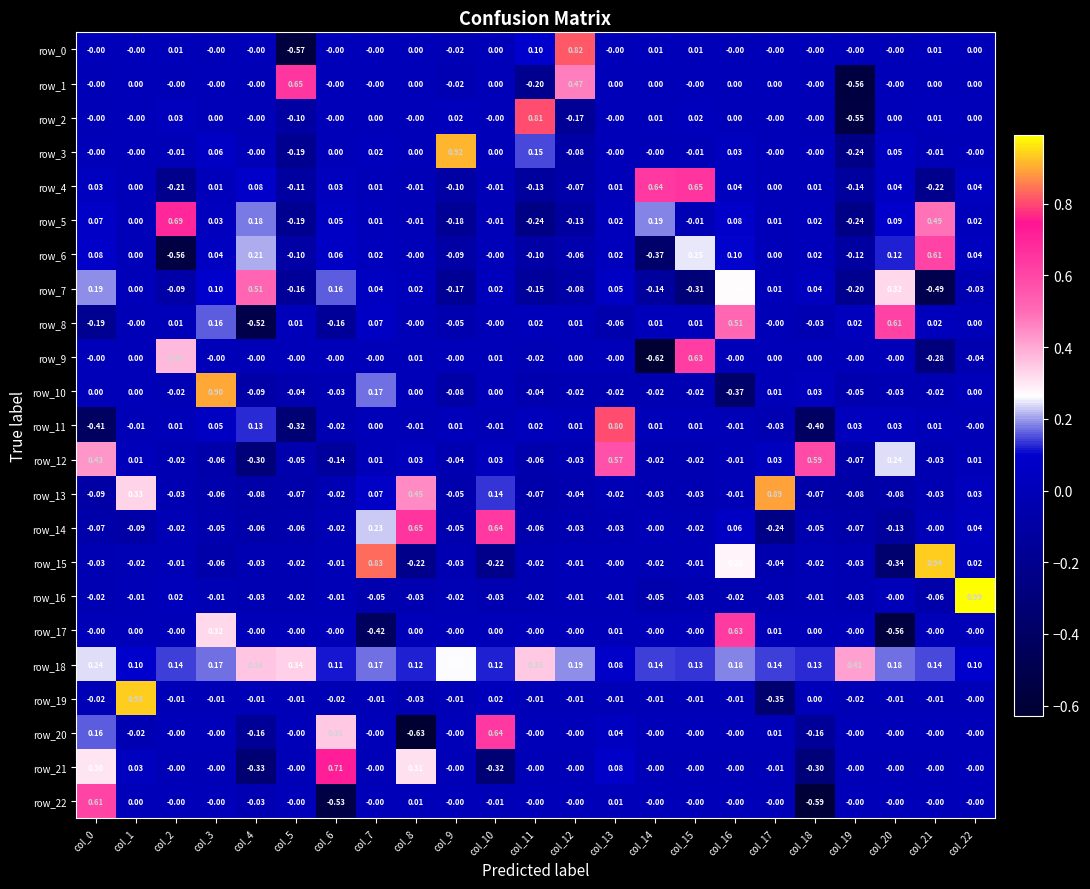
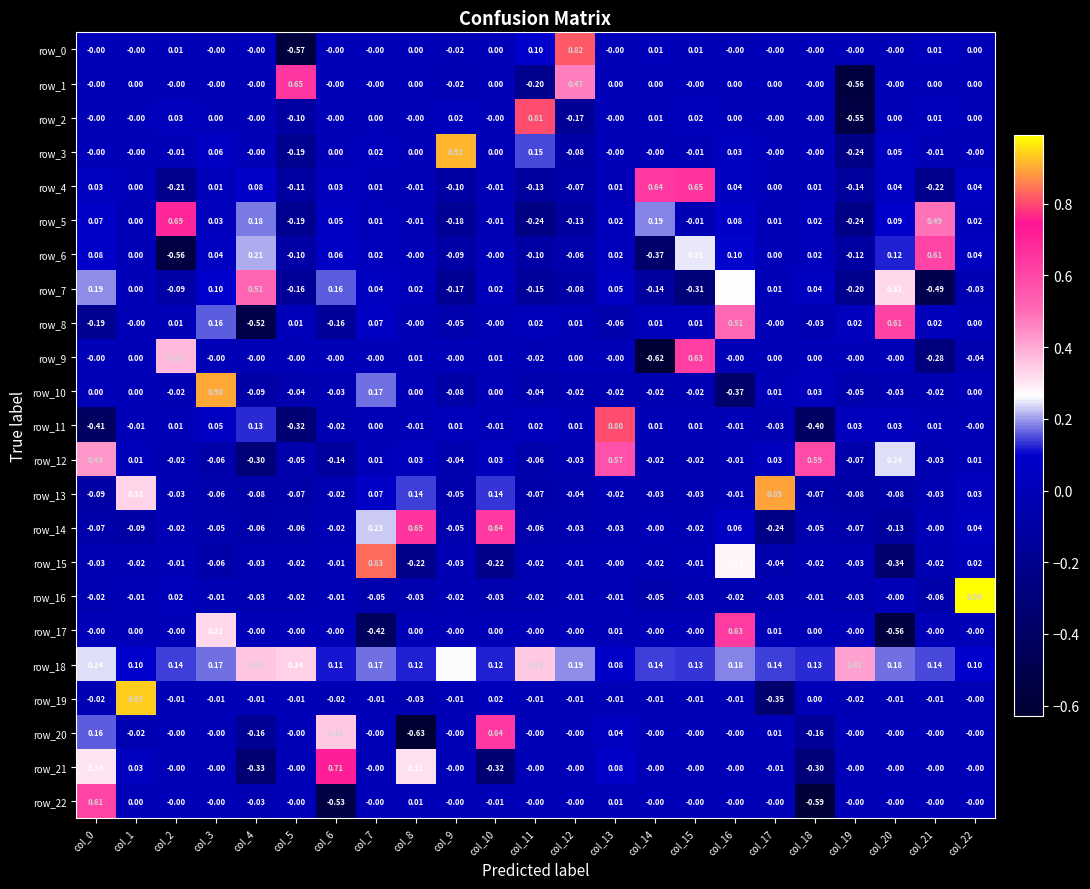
  {
    "row_13": {
      "col_0": -0.09,
      "col_2": -0.03,
      "col_3": -0.06,
      "col_4": -0.08,
      "col_5": -0.07,
      "col_6": -0.02,
      "col_7": 0.07,
-     "col_8": 0.45,
+     "col_8": 0.14,
      "col_9": -0.05,
      "col_10": 0.14,
      "col_11": -0.07,
      "col_12": -0.04,
      "col_13": -0.02,
      "col_14": -0.03,
      "col_15": -0.03,
      "col_16": -0.01,
      "col_17": 0.89,
      "col_18": -0.07,
      "col_19": -0.08,
      "col_20": -0.08,
      "col_21": -0.03,
      "col_22": 0.03
    },
    "row_15": {
      "col_0": -0.03,
      "col_1": -0.02,
      "col_2": -0.01,
      "col_3": -0.06,
      "col_4": -0.03,
      "col_5": -0.02,
      "col_6": -0.01,
      "col_7": 0.83,
      "col_8": -0.22,
      "col_9": -0.03,
      "col_10": -0.22,
      "col_11": -0.02,
      "col_12": -0.01,
      "col_13": -0.00,
      "col_14": -0.02,
      "col_15": -0.01,
      "col_17": -0.04,
      "col_18": -0.02,
      "col_19": -0.03,
      "col_20": -0.34,
-     "col_21": 0.94,
+     "col_21": -0.02,
      "col_22": 0.02
    }
  }
